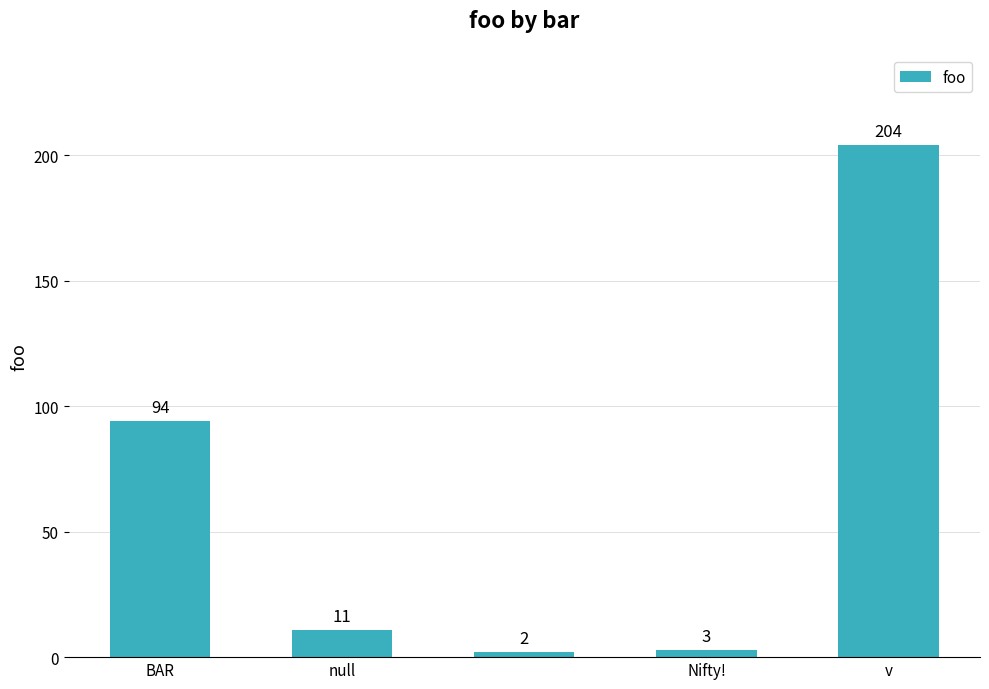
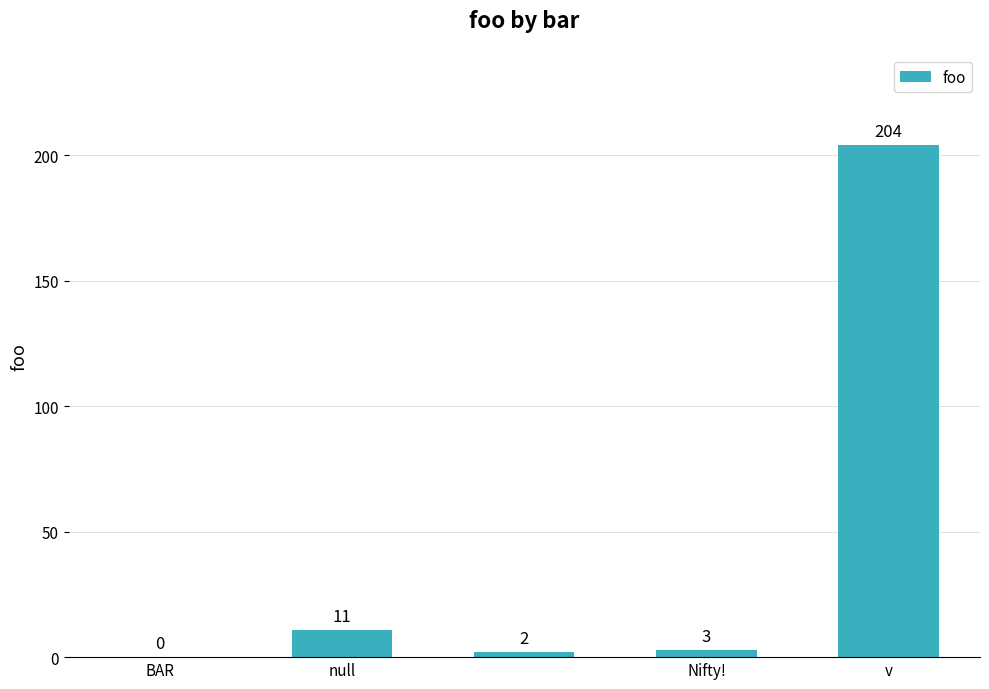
  {
-   "BAR": 94,
+   "BAR": 0,
    "null": 11,
    "Nifty!": 3,
    "v": 204
  }
